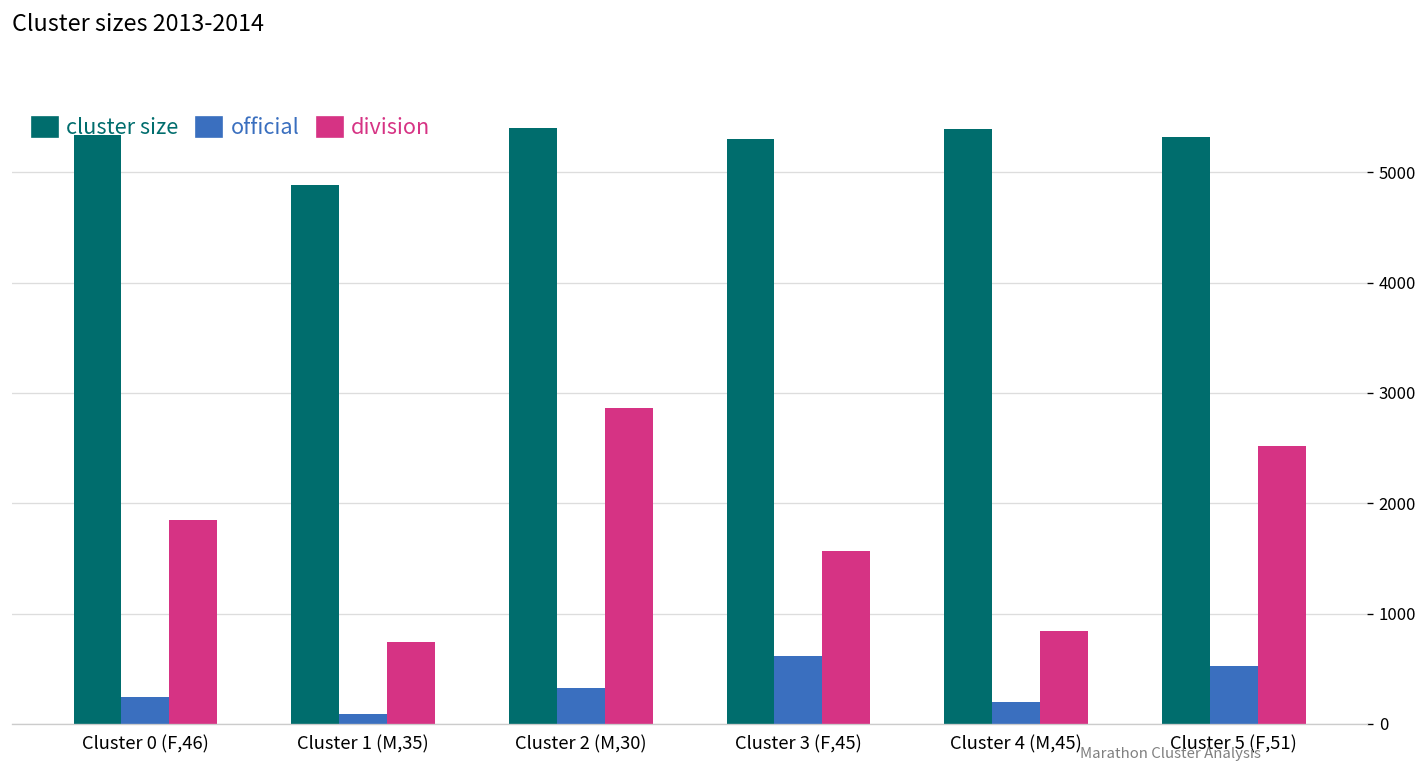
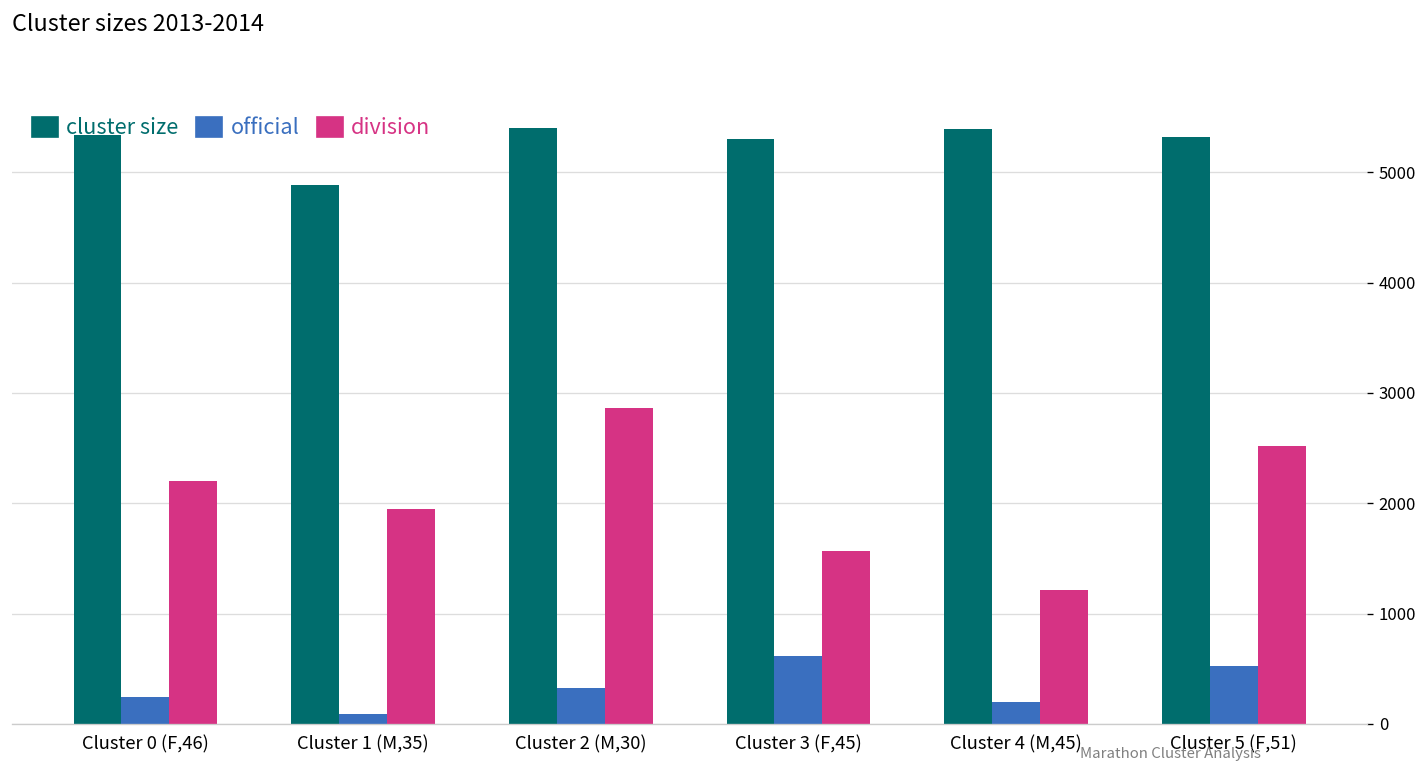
  {
    "cluster size": {
      "Cluster 0 (F,46)": 5300,
      "Cluster 1 (M,35)": 4900,
      "Cluster 2 (M,30)": 5400,
      "Cluster 3 (F,45)": 5300,
      "Cluster 4 (M,45)": 5400,
      "Cluster 5 (F,51)": 5300
    },
    "official": {
      "Cluster 0 (F,46)": 200,
      "Cluster 1 (M,35)": 100,
      "Cluster 2 (M,30)": 300,
      "Cluster 3 (F,45)": 600,
      "Cluster 4 (M,45)": 200,
      "Cluster 5 (F,51)": 500
    },
    "division": {
-     "Cluster 0 (F,46)": 1800,
-     "Cluster 1 (M,35)": 700,
+     "Cluster 0 (F,46)": 2200,
+     "Cluster 1 (M,35)": 1900,
      "Cluster 2 (M,30)": 2900,
      "Cluster 3 (F,45)": 1600,
-     "Cluster 4 (M,45)": 800,
+     "Cluster 4 (M,45)": 1200,
      "Cluster 5 (F,51)": 2500
    }
  }
